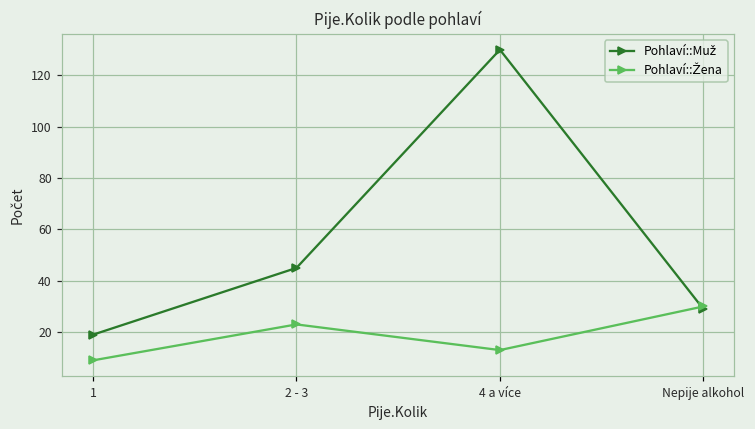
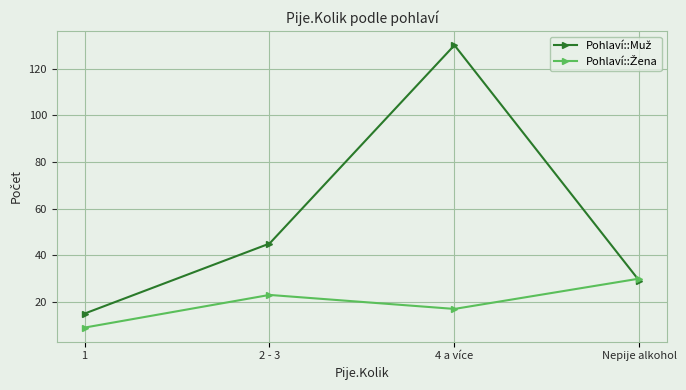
  {
    "Pohlaví::Muž": {
-     "1": 19,
+     "1": 15,
      "2 - 3": 45,
      "4 a více": 130
    },
    "Pohlaví::Žena": {
      "1": 9,
      "2 - 3": 23,
-     "4 a více": 13
+     "4 a více": 17
    }
  }
